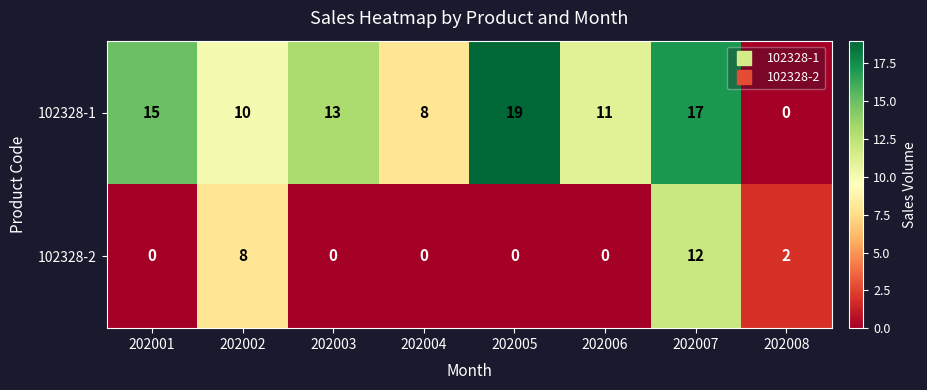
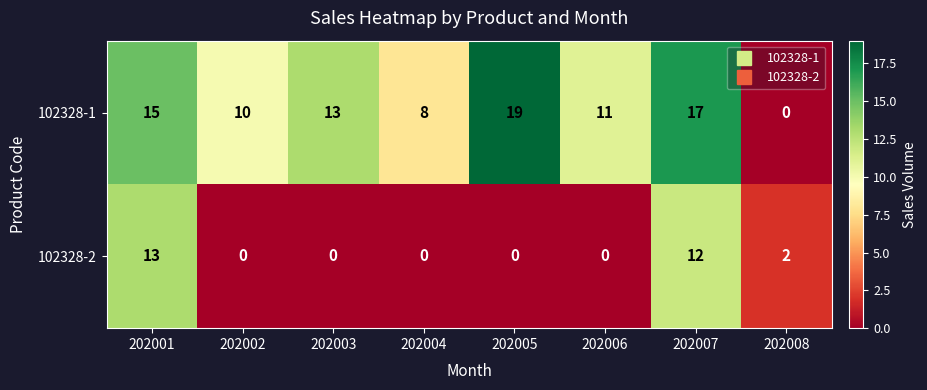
  {
    "102328-1": {
      "202001": 15,
      "202002": 10,
      "202003": 13,
      "202004": 8,
      "202005": 19,
      "202006": 11,
      "202007": 17,
      "202008": 0
    },
    "102328-2": {
-     "202001": 0,
-     "202002": 8,
+     "202001": 13,
+     "202002": 0,
      "202003": 0,
      "202004": 0,
      "202005": 0,
      "202006": 0,
      "202007": 12,
      "202008": 2
    }
  }
